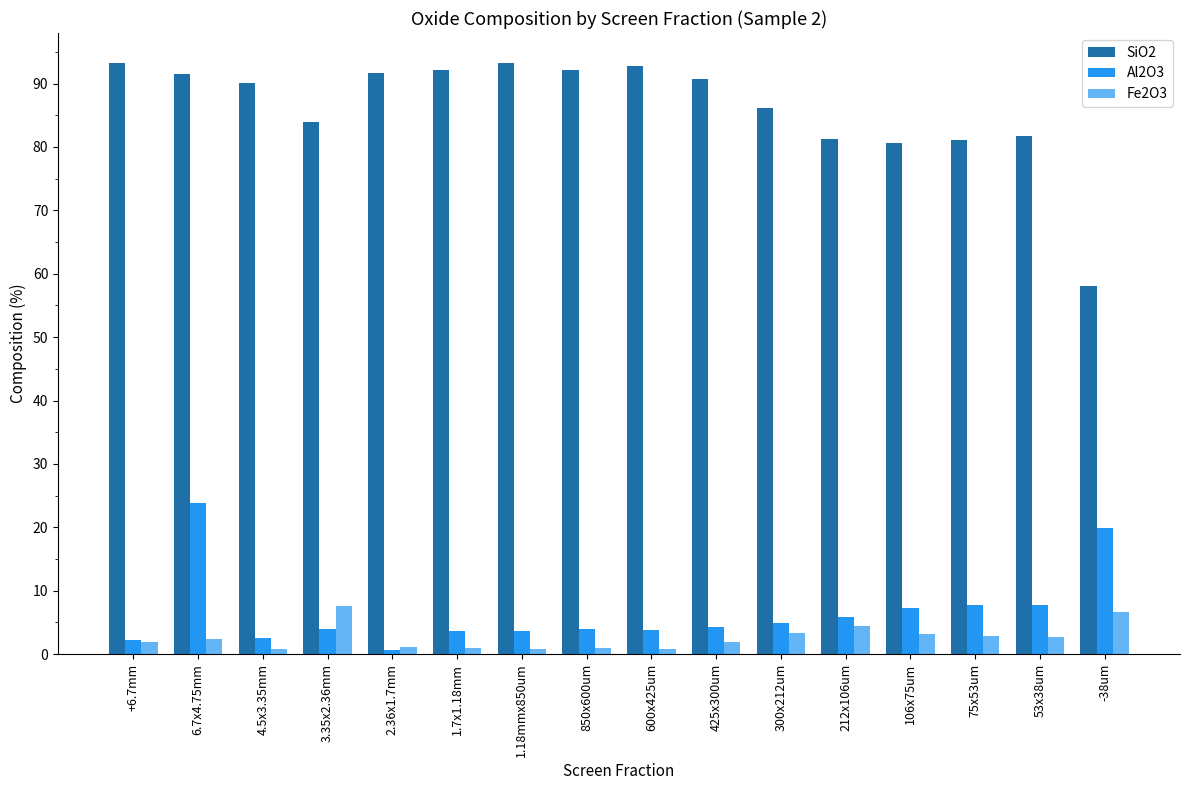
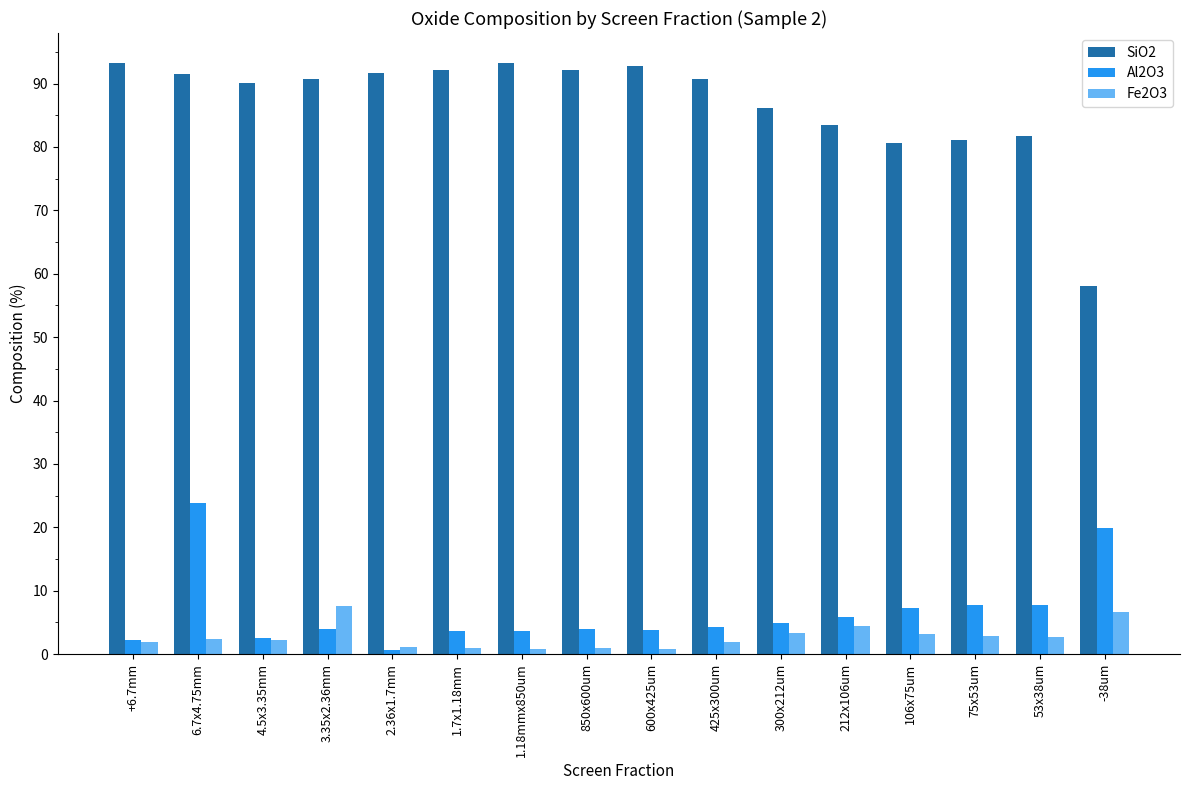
  {
    "SiO2": {
      "+6.7mm": 93,
      "6.7x4.75mm": 92,
      "4.5x3.35mm": 90,
-     "3.35x2.36mm": 84,
+     "3.35x2.36mm": 91,
      "2.36x1.7mm": 92,
      "1.7x1.18mm": 92,
      "1.18mmx850um": 93,
      "850x600um": 92,
      "600x425um": 93,
      "425x300um": 91,
      "300x212um": 86,
-     "212x106um": 81,
+     "212x106um": 83,
      "106x75um": 81,
      "75x53um": 81,
      "53x38um": 82,
      "-38um": 58
    },
    "Al2O3": {
      "+6.7mm": 2,
      "6.7x4.75mm": 24,
      "4.5x3.35mm": 3,
      "3.35x2.36mm": 4,
      "2.36x1.7mm": 1,
      "1.7x1.18mm": 4,
      "1.18mmx850um": 4,
      "850x600um": 4,
      "600x425um": 4,
      "425x300um": 4,
      "300x212um": 5,
      "212x106um": 6,
      "106x75um": 7,
      "75x53um": 8,
      "53x38um": 8,
      "-38um": 20
    },
    "Fe2O3": {
      "+6.7mm": 2,
      "6.7x4.75mm": 2,
-     "4.5x3.35mm": 1,
+     "4.5x3.35mm": 2,
      "3.35x2.36mm": 8,
      "2.36x1.7mm": 1,
      "1.7x1.18mm": 1,
      "1.18mmx850um": 1,
      "850x600um": 1,
      "600x425um": 1,
      "425x300um": 2,
      "300x212um": 3,
      "212x106um": 4,
      "106x75um": 3,
      "75x53um": 3,
      "53x38um": 3,
      "-38um": 7
    }
  }
